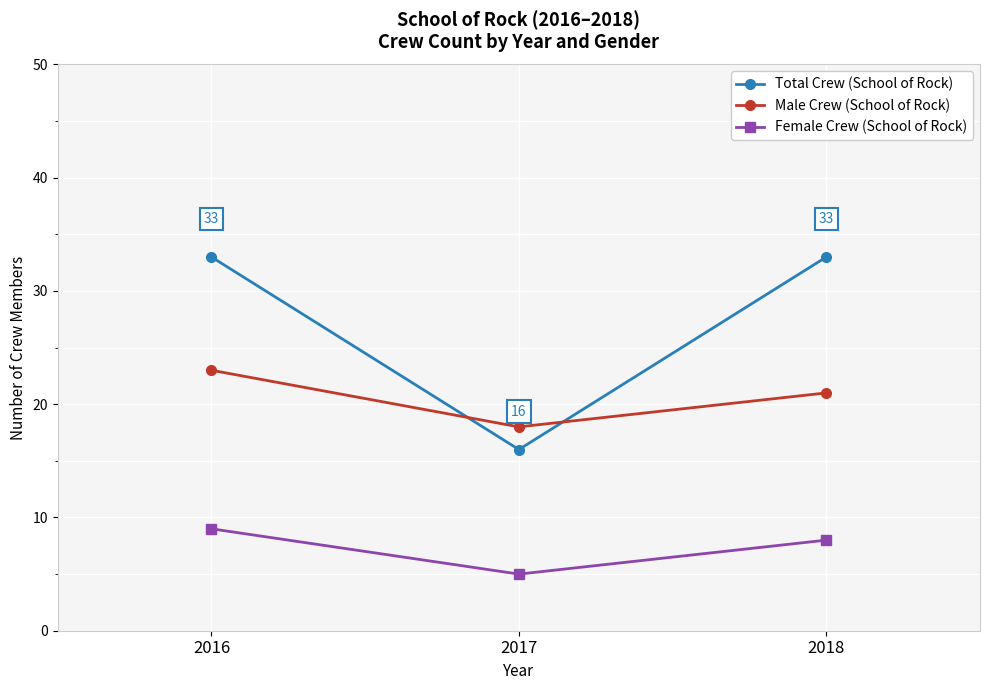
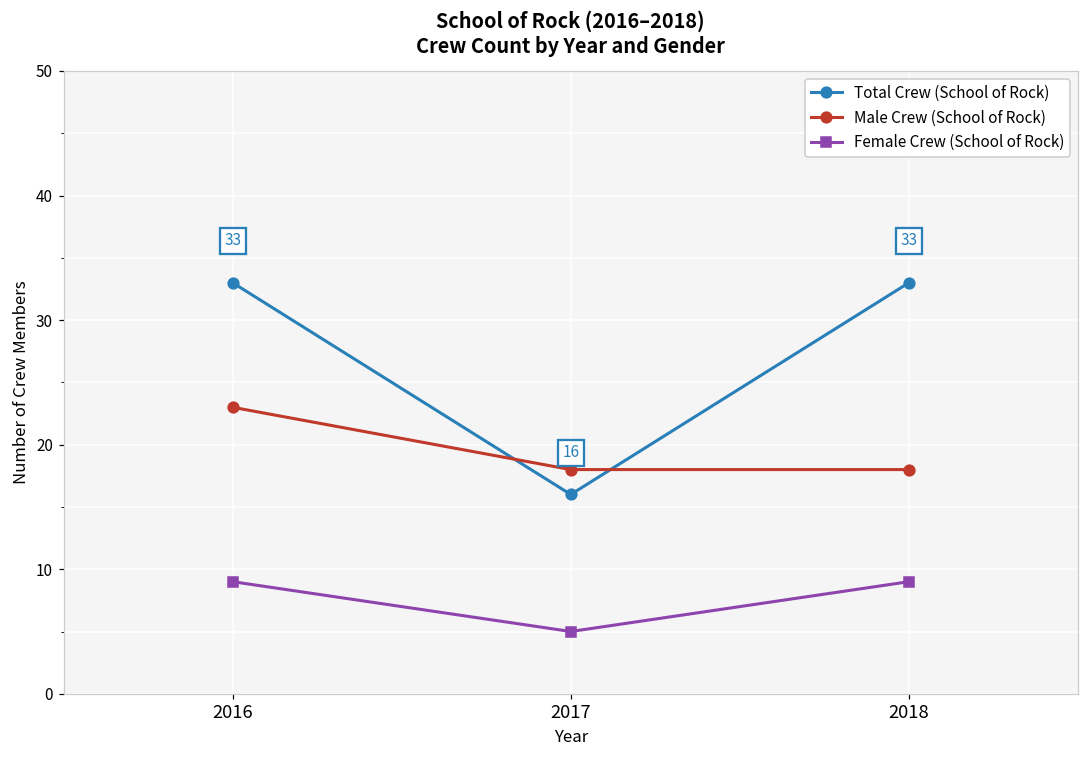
  {
    "Male Crew (School of Rock)": {
      "2016": 23,
-     "2018": 21
+     "2018": 18
    },
    "Female Crew (School of Rock)": {
      "2016": 9,
      "2017": 5,
-     "2018": 8
+     "2018": 9
    }
  }
